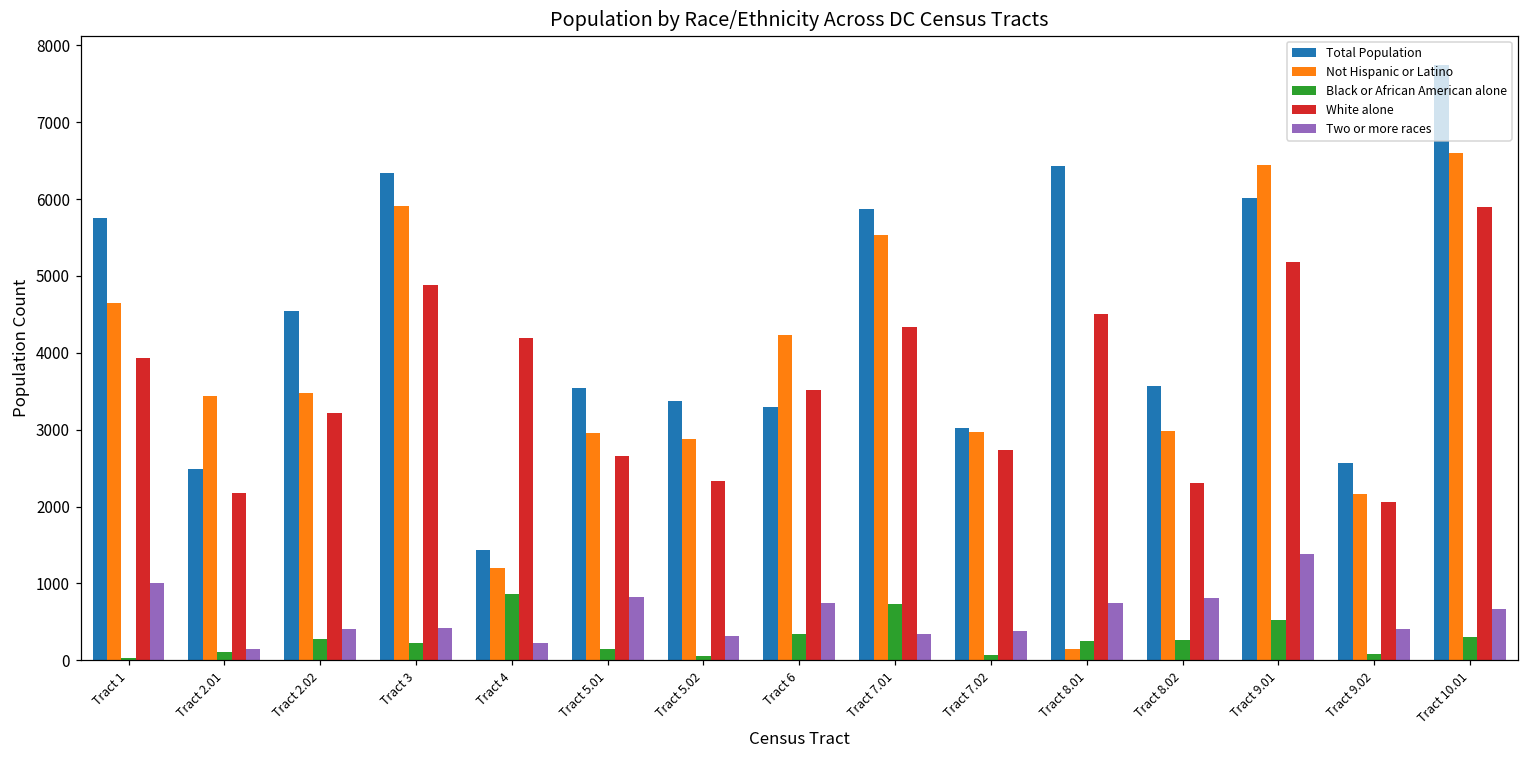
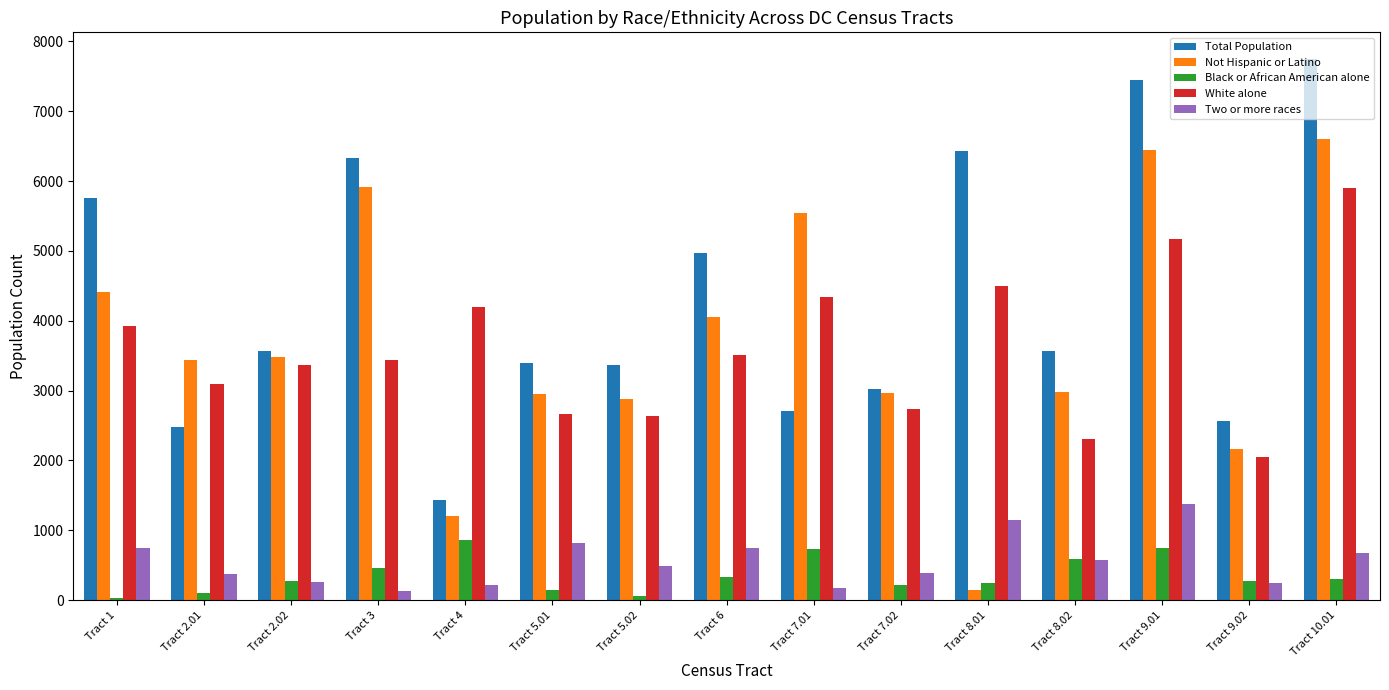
  {
    "Total Population": {
      "Tract 1": 5800,
      "Tract 2.01": 2500,
-     "Tract 2.02": 4500,
+     "Tract 2.02": 3600,
      "Tract 3": 6300,
      "Tract 4": 1400,
-     "Tract 5.01": 3500,
+     "Tract 5.01": 3400,
      "Tract 5.02": 3400,
-     "Tract 6": 3300,
-     "Tract 7.01": 5900,
+     "Tract 6": 5000,
+     "Tract 7.01": 2700,
      "Tract 7.02": 3000,
      "Tract 8.01": 6400,
      "Tract 8.02": 3600,
-     "Tract 9.01": 6000,
+     "Tract 9.01": 7400,
      "Tract 9.02": 2600
    },
    "Not Hispanic or Latino": {
-     "Tract 1": 4700,
+     "Tract 1": 4400,
      "Tract 2.01": 3400,
      "Tract 2.02": 3500,
      "Tract 3": 5900,
      "Tract 4": 1200,
      "Tract 5.01": 3000,
      "Tract 5.02": 2900,
-     "Tract 6": 4200,
+     "Tract 6": 4100,
      "Tract 7.01": 5500,
      "Tract 7.02": 3000,
      "Tract 8.01": 100,
      "Tract 8.02": 3000,
      "Tract 9.01": 6400,
      "Tract 9.02": 2200,
      "Tract 10.01": 6600
    },
    "Black or African American alone": {
      "Tract 2.01": 100,
      "Tract 2.02": 300,
-     "Tract 3": 200,
+     "Tract 3": 500,
      "Tract 4": 900,
      "Tract 5.01": 100,
      "Tract 5.02": 100,
      "Tract 6": 300,
      "Tract 7.01": 700,
-     "Tract 7.02": 100,
+     "Tract 7.02": 200,
      "Tract 8.01": 200,
-     "Tract 8.02": 300,
-     "Tract 9.01": 500,
-     "Tract 9.02": 100,
+     "Tract 8.02": 600,
+     "Tract 9.01": 700,
+     "Tract 9.02": 300,
      "Tract 10.01": 300
    },
    "White alone": {
      "Tract 1": 3900,
-     "Tract 2.01": 2200,
-     "Tract 2.02": 3200,
-     "Tract 3": 4900,
+     "Tract 2.01": 3100,
+     "Tract 2.02": 3400,
+     "Tract 3": 3400,
      "Tract 4": 4200,
      "Tract 5.01": 2700,
-     "Tract 5.02": 2300,
+     "Tract 5.02": 2600,
      "Tract 6": 3500,
      "Tract 7.01": 4300,
      "Tract 7.02": 2700,
      "Tract 8.01": 4500,
      "Tract 8.02": 2300,
      "Tract 9.01": 5200,
      "Tract 9.02": 2100,
      "Tract 10.01": 5900
    },
    "Two or more races": {
-     "Tract 1": 1000,
-     "Tract 2.01": 200,
-     "Tract 2.02": 400,
-     "Tract 3": 400,
+     "Tract 1": 800,
+     "Tract 2.01": 400,
+     "Tract 2.02": 300,
+     "Tract 3": 100,
      "Tract 4": 200,
      "Tract 5.01": 800,
-     "Tract 5.02": 300,
+     "Tract 5.02": 500,
      "Tract 6": 700,
-     "Tract 7.01": 300,
+     "Tract 7.01": 200,
      "Tract 7.02": 400,
-     "Tract 8.01": 700,
-     "Tract 8.02": 800,
+     "Tract 8.01": 1200,
+     "Tract 8.02": 600,
      "Tract 9.01": 1400,
-     "Tract 9.02": 400,
+     "Tract 9.02": 200,
      "Tract 10.01": 700
    }
  }
